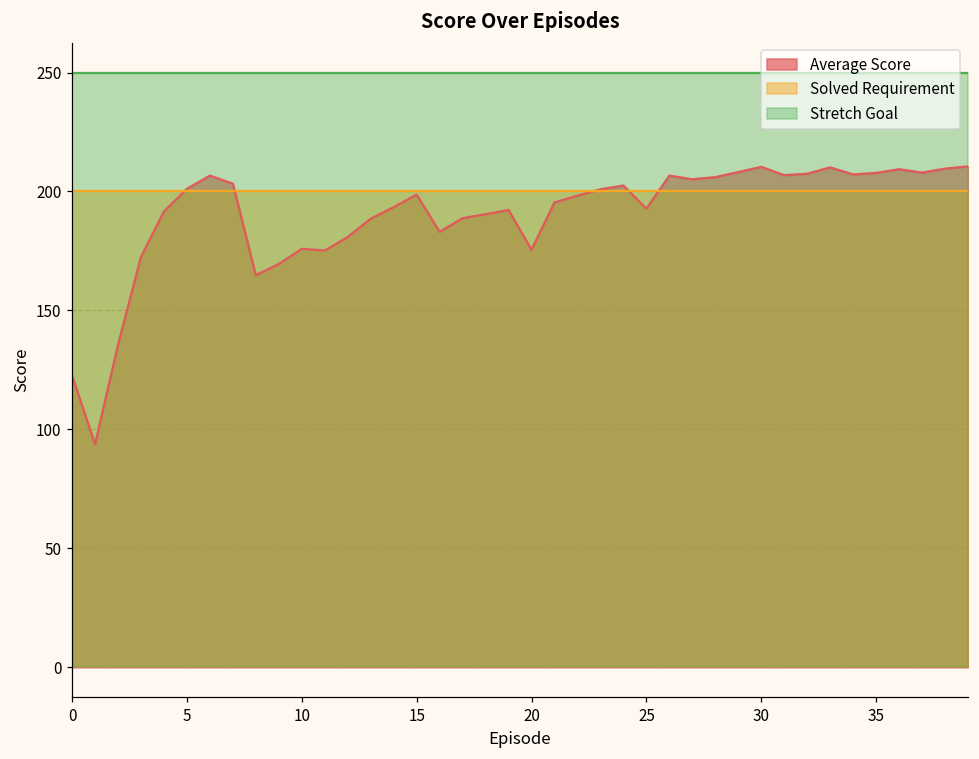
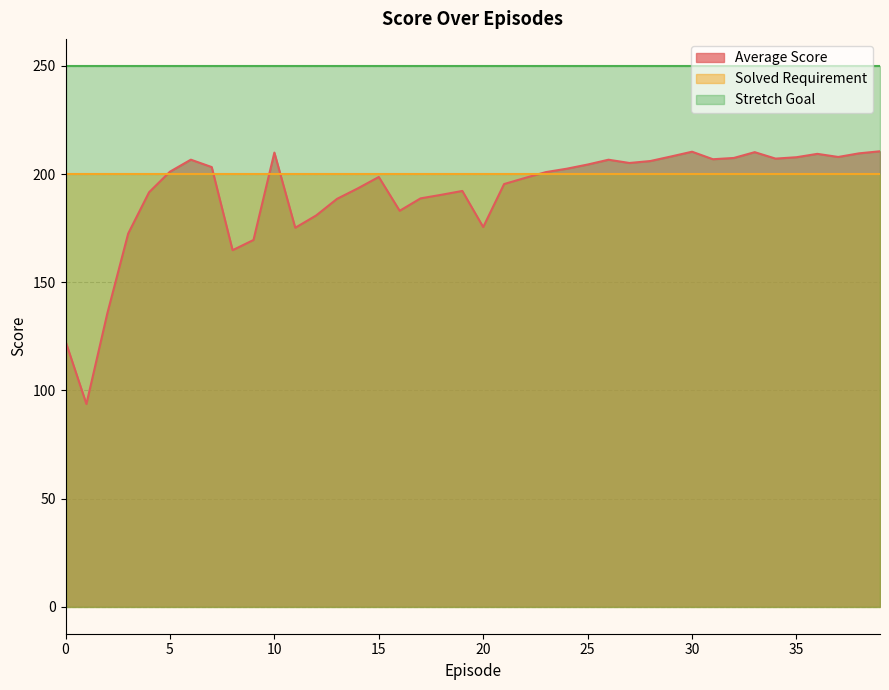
  {
    "Average Score": {
      "0": 123,
-     "10": 176,
+     "10": 210,
      "15": 199,
      "20": 176,
-     "25": 193,
+     "25": 204,
      "30": 210,
      "35": 208
    },
    "Solved Requirement": {
      "0": 200,
      "10": 200,
      "15": 200,
      "20": 200,
      "25": 200,
      "30": 200,
      "35": 200
    },
    "Stretch Goal": {
      "0": 250,
      "5": 250,
      "10": 250,
      "15": 250,
      "20": 250,
      "25": 250
    }
  }
